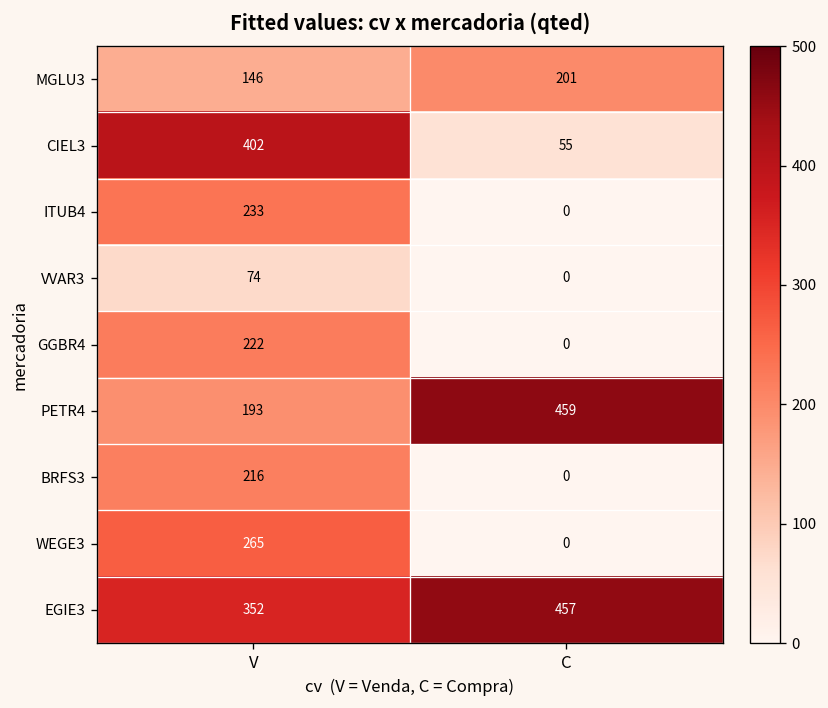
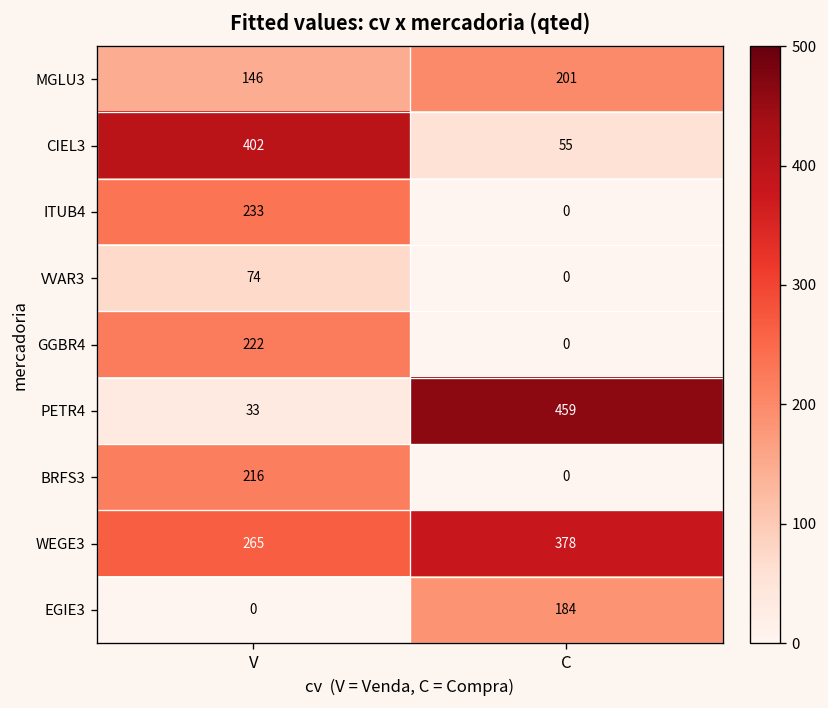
  {
    "MGLU3": {
      "V": 146,
      "C": 201
    },
    "CIEL3": {
      "V": 402,
      "C": 55
    },
    "ITUB4": {
      "V": 233,
      "C": 0
    },
    "VVAR3": {
      "V": 74,
      "C": 0
    },
    "GGBR4": {
      "V": 222,
      "C": 0
    },
    "PETR4": {
-     "V": 193,
+     "V": 33,
      "C": 459
    },
    "BRFS3": {
      "V": 216,
      "C": 0
    },
    "WEGE3": {
      "V": 265,
-     "C": 0
+     "C": 378
    },
    "EGIE3": {
-     "V": 352,
-     "C": 457
+     "V": 0,
+     "C": 184
    }
  }
